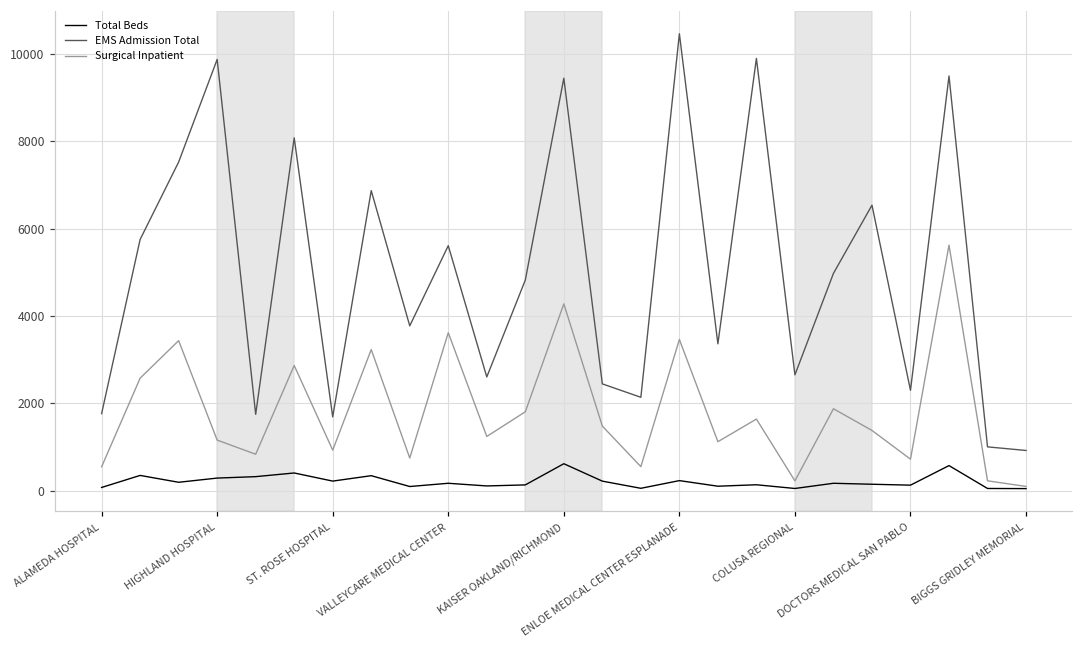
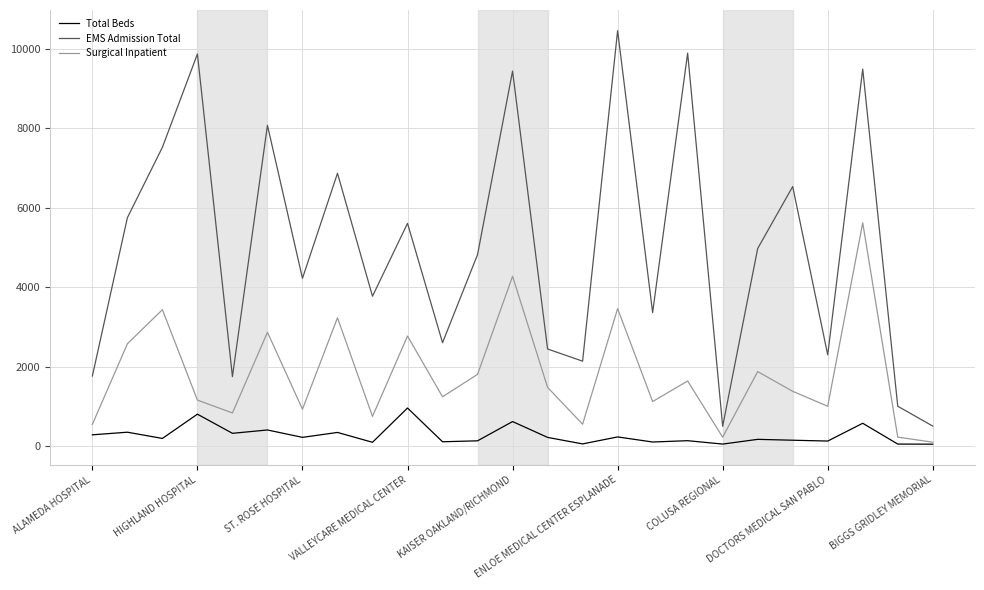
  {
    "Total Beds": {
-     "ALAMEDA HOSPITAL": 100,
-     "HIGHLAND HOSPITAL": 300,
+     "ALAMEDA HOSPITAL": 300,
+     "HIGHLAND HOSPITAL": 800,
      "ST. ROSE HOSPITAL": 200,
-     "VALLEYCARE MEDICAL CENTER": 200,
+     "VALLEYCARE MEDICAL CENTER": 1000,
      "KAISER OAKLAND/RICHMOND": 600,
      "ENLOE MEDICAL CENTER ESPLANADE": 200,
      "COLUSA REGIONAL": 0,
      "DOCTORS MEDICAL SAN PABLO": 100
    },
    "EMS Admission Total": {
      "ALAMEDA HOSPITAL": 1800,
      "HIGHLAND HOSPITAL": 9900,
-     "ST. ROSE HOSPITAL": 1700,
+     "ST. ROSE HOSPITAL": 4200,
      "VALLEYCARE MEDICAL CENTER": 5600,
      "KAISER OAKLAND/RICHMOND": 9400,
      "ENLOE MEDICAL CENTER ESPLANADE": 10500,
-     "COLUSA REGIONAL": 2700,
+     "COLUSA REGIONAL": 500,
      "DOCTORS MEDICAL SAN PABLO": 2300,
-     "BIGGS GRIDLEY MEMORIAL": 900
+     "BIGGS GRIDLEY MEMORIAL": 500
    },
    "Surgical Inpatient": {
      "ALAMEDA HOSPITAL": 500,
      "HIGHLAND HOSPITAL": 1200,
      "ST. ROSE HOSPITAL": 900,
-     "VALLEYCARE MEDICAL CENTER": 3600,
+     "VALLEYCARE MEDICAL CENTER": 2800,
      "KAISER OAKLAND/RICHMOND": 4300,
      "ENLOE MEDICAL CENTER ESPLANADE": 3500,
      "COLUSA REGIONAL": 200,
-     "DOCTORS MEDICAL SAN PABLO": 700
+     "DOCTORS MEDICAL SAN PABLO": 1000
    }
  }
